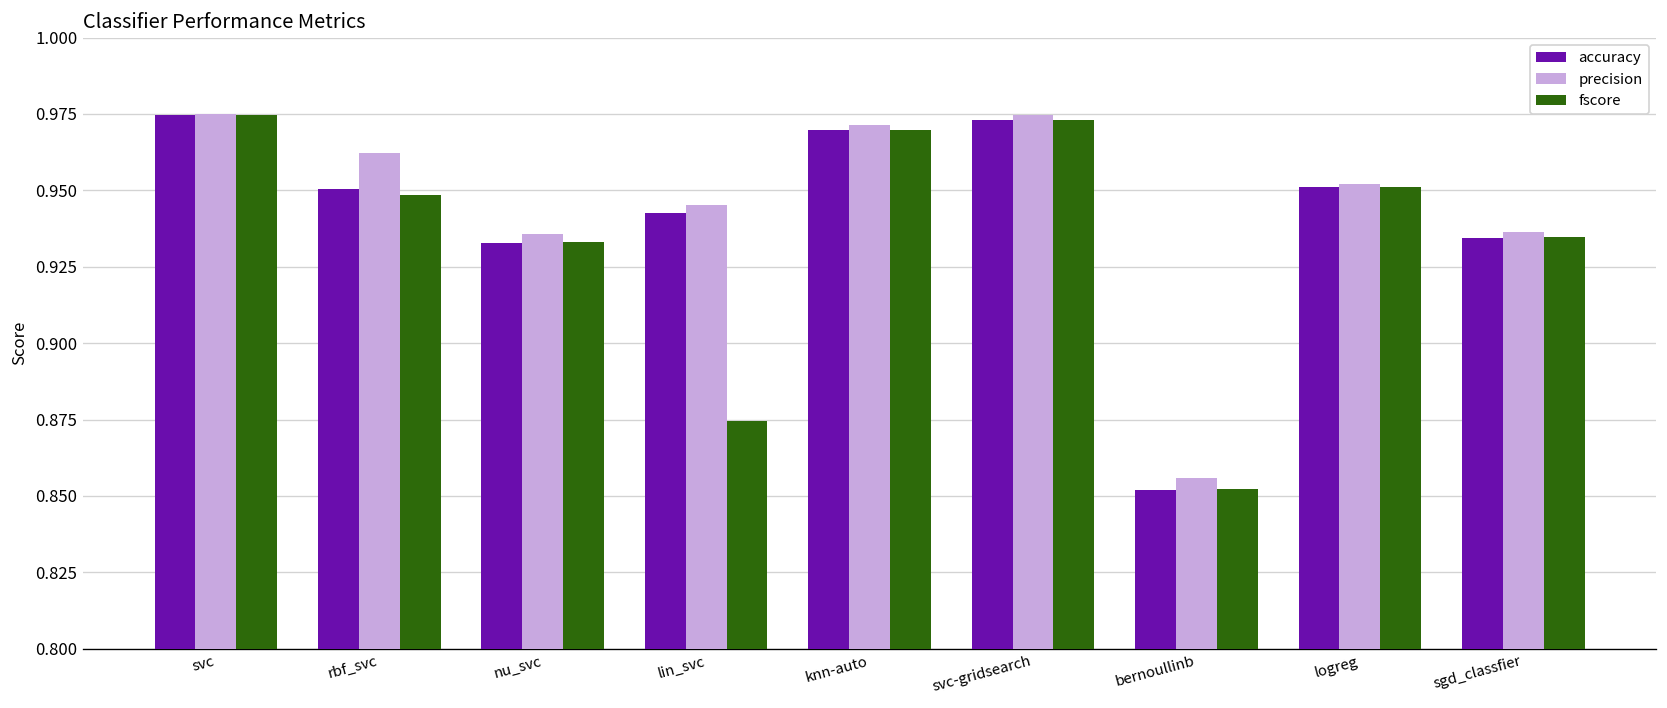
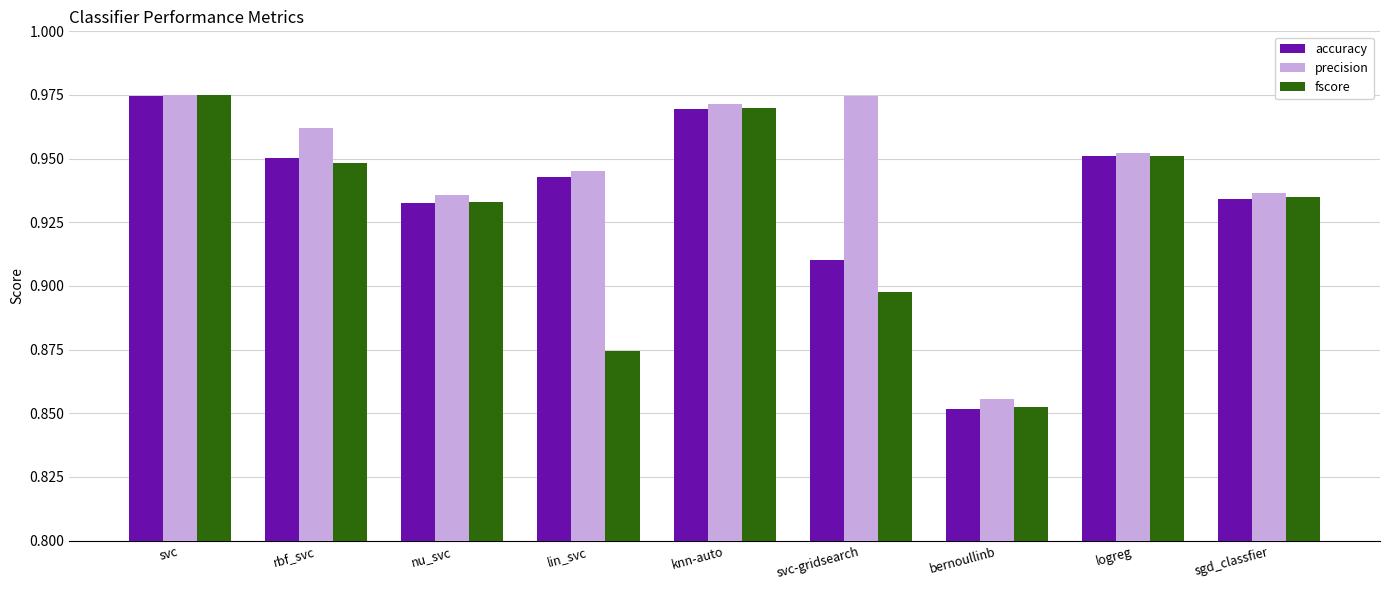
  {
    "accuracy": {
      "svc": 0.975,
      "rbf_svc": 0.950,
      "nu_svc": 0.933,
      "lin_svc": 0.943,
      "knn-auto": 0.970,
-     "svc-gridsearch": 0.973,
+     "svc-gridsearch": 0.910,
      "bernoullinb": 0.852,
      "logreg": 0.951,
      "sgd_classfier": 0.934
    },
    "precision": {
      "svc": 0.975,
      "rbf_svc": 0.962,
      "nu_svc": 0.936,
      "lin_svc": 0.945,
      "knn-auto": 0.971,
      "svc-gridsearch": 0.975,
      "bernoullinb": 0.856,
      "logreg": 0.952,
      "sgd_classfier": 0.936
    },
    "fscore": {
      "svc": 0.975,
      "rbf_svc": 0.948,
      "nu_svc": 0.933,
      "lin_svc": 0.874,
      "knn-auto": 0.970,
-     "svc-gridsearch": 0.973,
+     "svc-gridsearch": 0.898,
      "bernoullinb": 0.852,
      "logreg": 0.951,
      "sgd_classfier": 0.935
    }
  }
